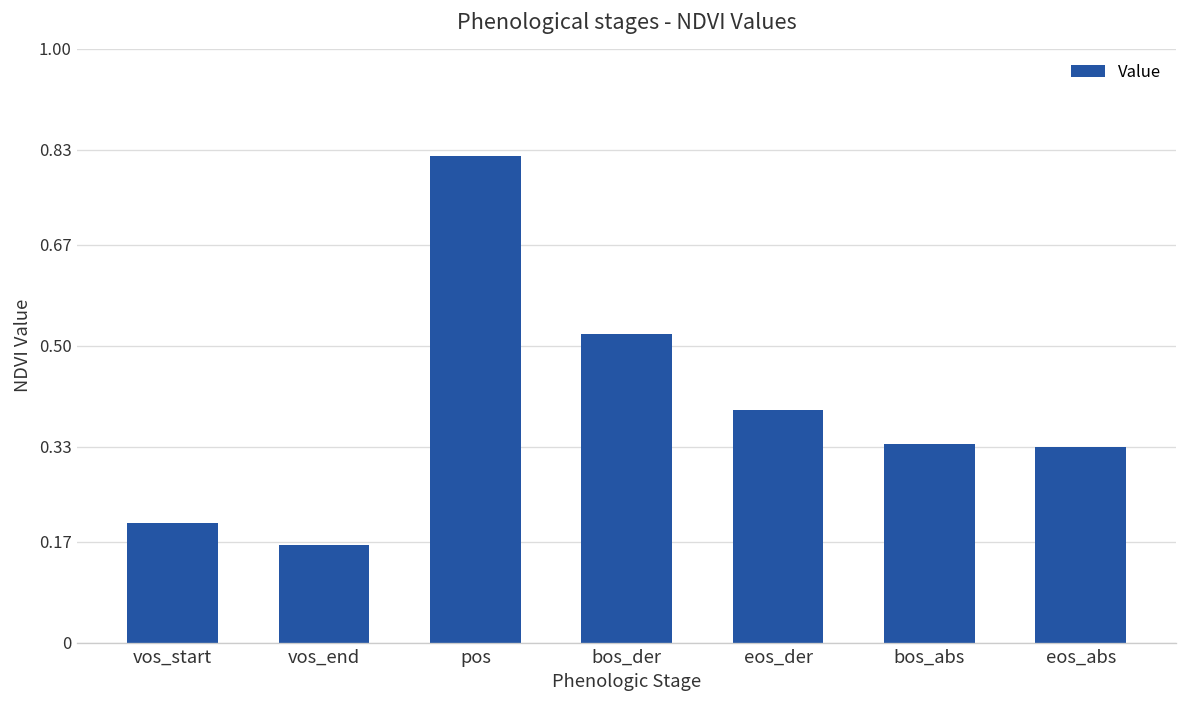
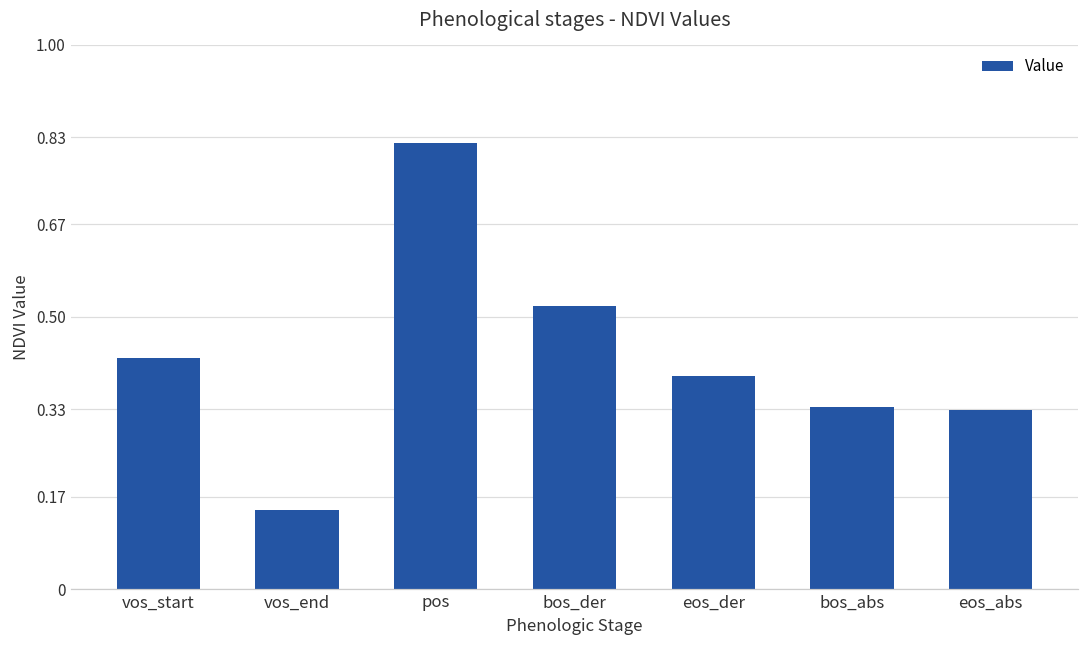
  {
-   "vos_start": 0.20,
-   "vos_end": 0.17,
+   "vos_start": 0.42,
+   "vos_end": 0.15,
    "pos": 0.82,
    "bos_der": 0.52,
    "eos_der": 0.39,
    "bos_abs": 0.33,
    "eos_abs": 0.33
  }
